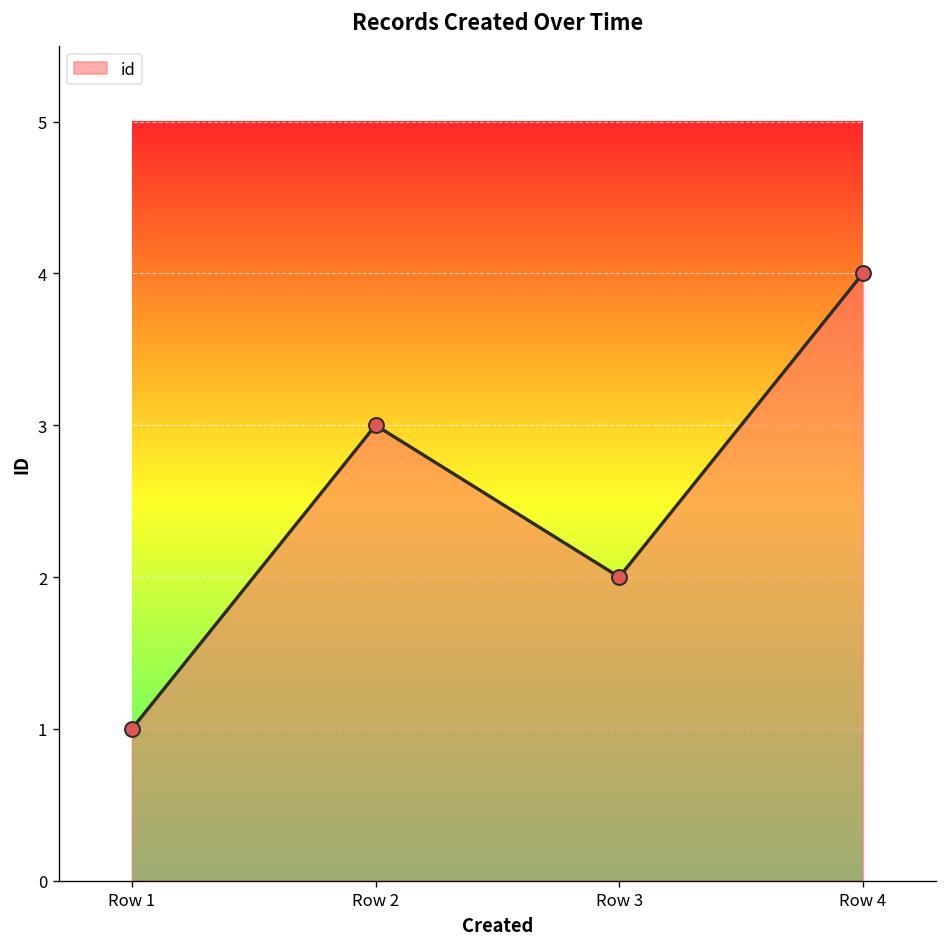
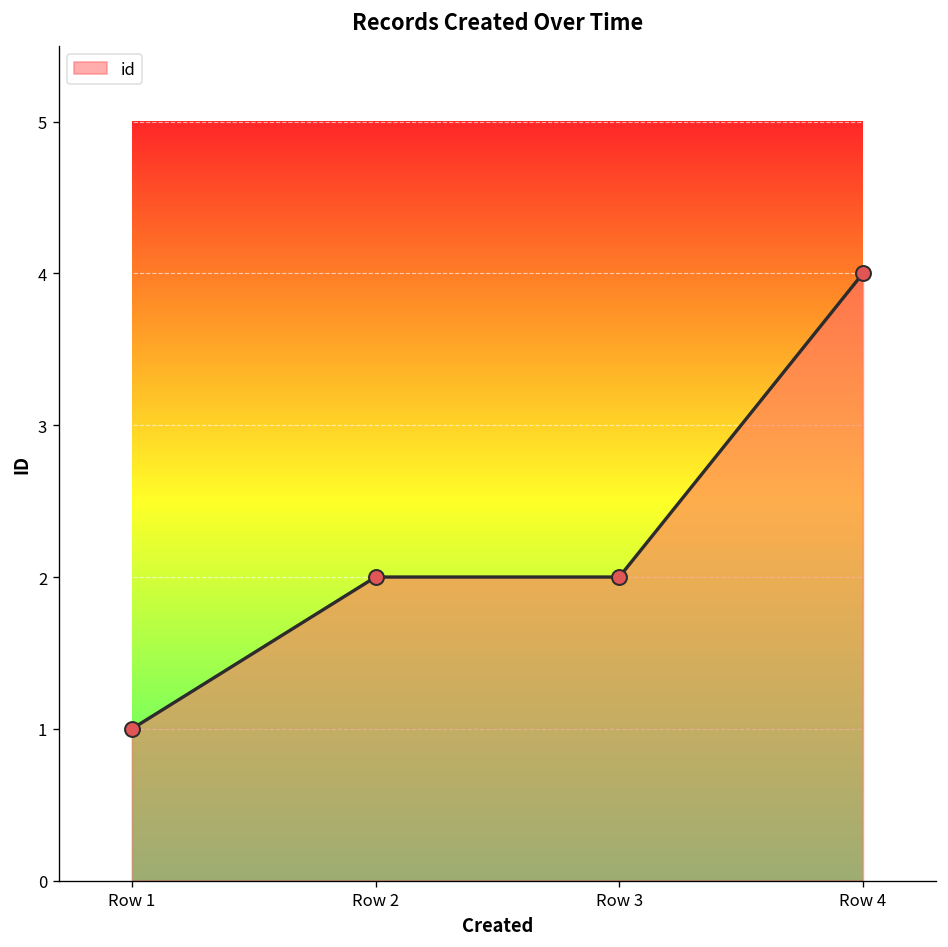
  {
    "Row 1": 1,
-   "Row 2": 3,
+   "Row 2": 2,
    "Row 3": 2,
    "Row 4": 4
  }
